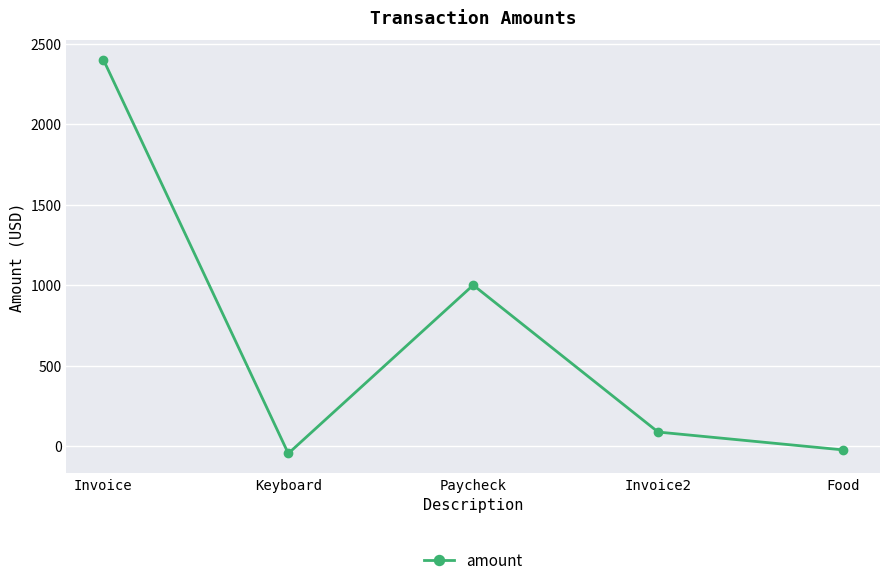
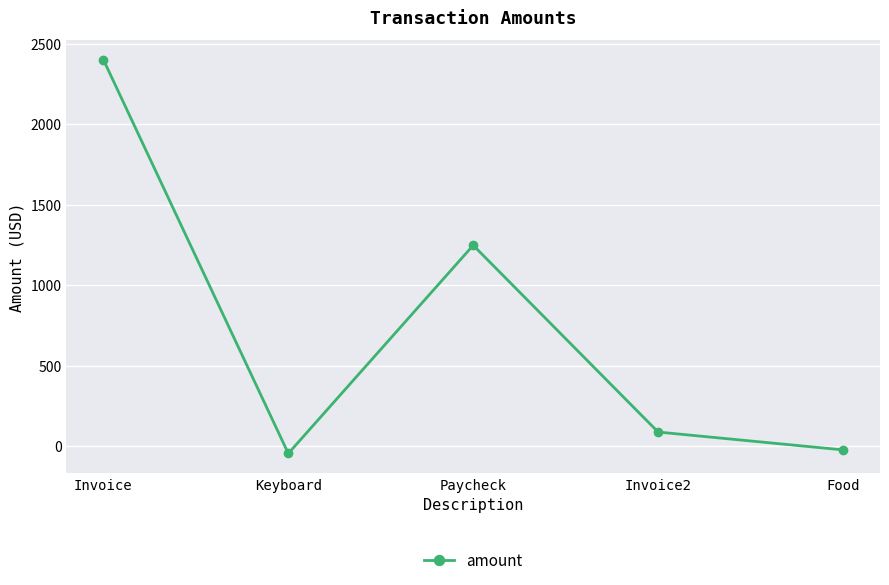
  {
    "Invoice": 2400,
    "Keyboard": -50,
-   "Paycheck": 1000,
+   "Paycheck": 1250,
    "Invoice2": 90,
    "Food": -20
  }
